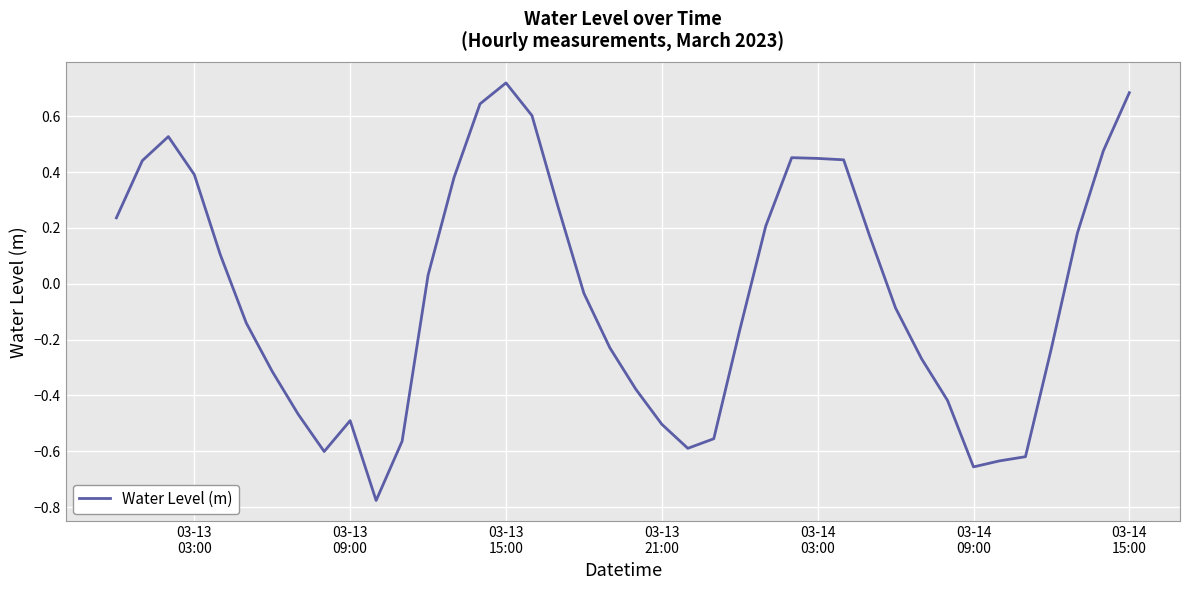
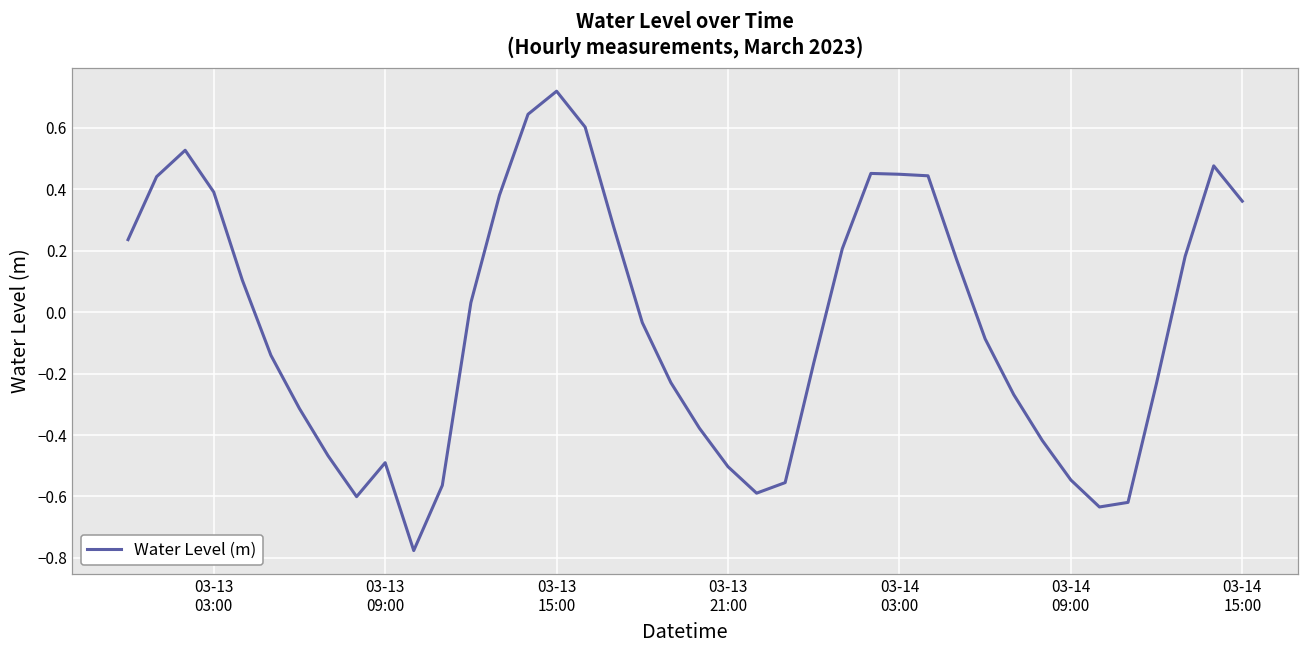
  {
    "03-13 03:00": 0.39,
    "03-13 09:00": -0.49,
    "03-13 15:00": 0.72,
    "03-13 21:00": -0.50,
    "03-14 03:00": 0.45,
-   "03-14 09:00": -0.66,
-   "03-14 15:00": 0.68
+   "03-14 09:00": -0.55,
+   "03-14 15:00": 0.36
  }
